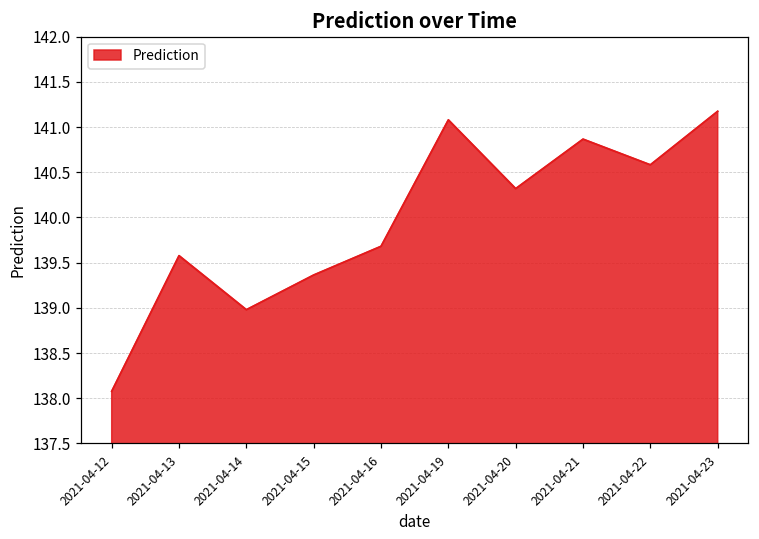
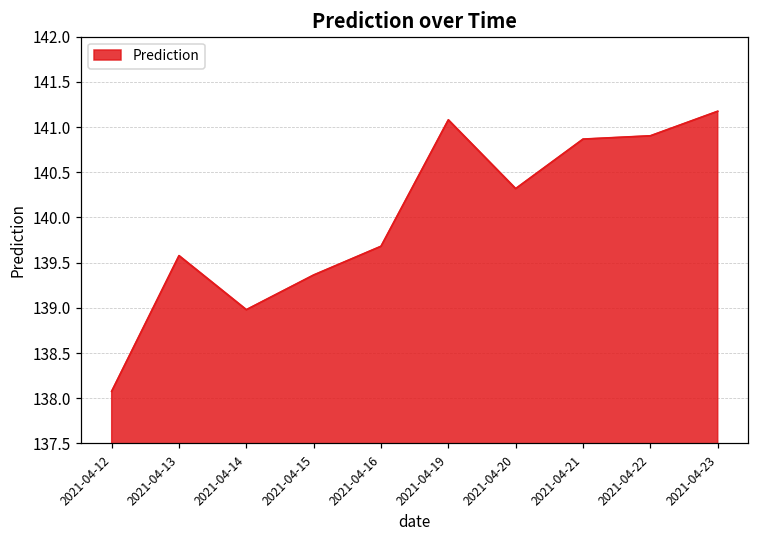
  {
    "2021-04-12": 138.1,
    "2021-04-13": 139.6,
    "2021-04-14": 139.0,
    "2021-04-15": 139.4,
    "2021-04-16": 139.7,
    "2021-04-19": 141.1,
    "2021-04-20": 140.3,
    "2021-04-21": 140.9,
-   "2021-04-22": 140.6,
+   "2021-04-22": 140.9,
    "2021-04-23": 141.2
  }
